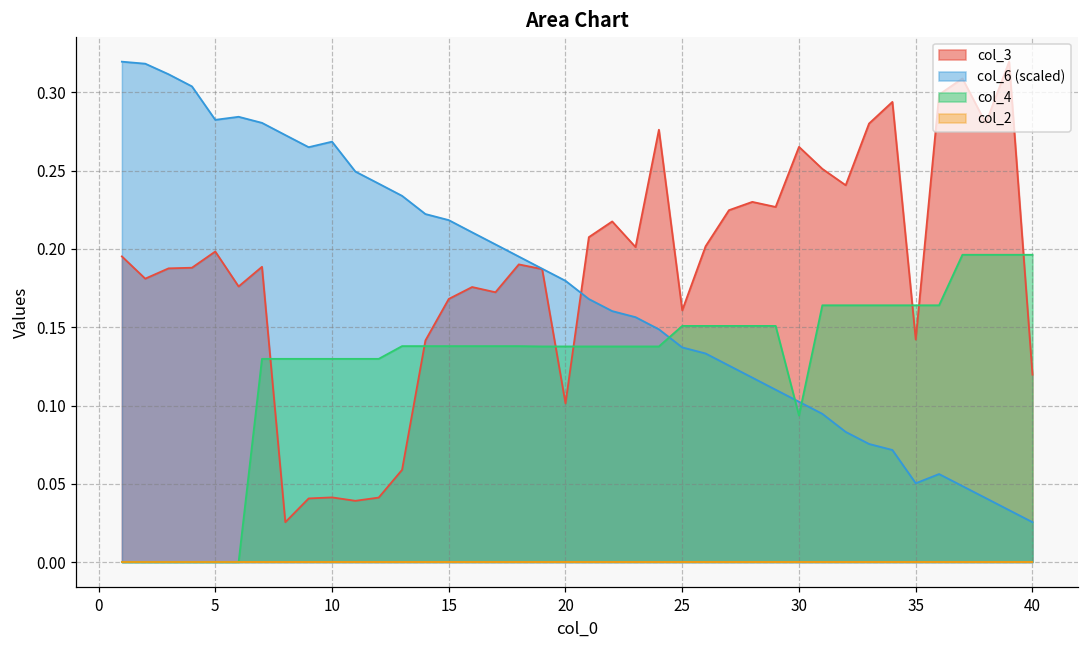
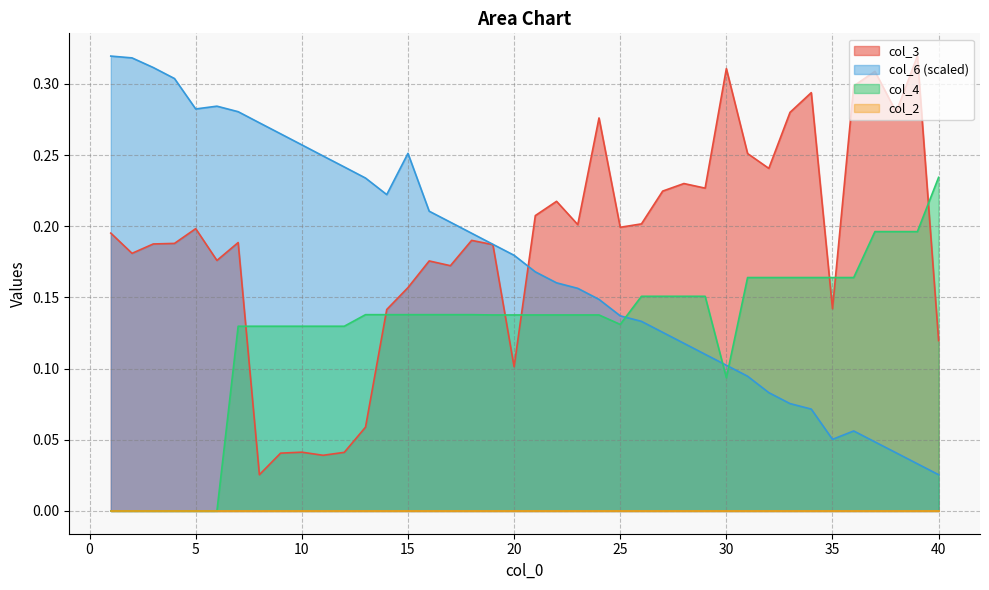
  {
    "col_3": {
      "5": 0.198,
      "10": 0.041,
-     "15": 0.168,
+     "15": 0.157,
      "20": 0.101,
-     "25": 0.161,
-     "30": 0.265,
+     "25": 0.199,
+     "30": 0.311,
      "35": 0.142,
      "40": 0.120
    },
    "col_6 (scaled)": {
      "5": 0.282,
-     "10": 0.269,
-     "15": 0.218,
+     "10": 0.257,
+     "15": 0.251,
      "20": 0.180,
      "25": 0.137,
      "30": 0.102,
      "35": 0.050,
      "40": 0.025
    },
    "col_4": {
      "10": 0.130,
      "15": 0.138,
      "20": 0.138,
-     "25": 0.151,
+     "25": 0.131,
      "30": 0.094,
      "35": 0.164,
-     "40": 0.196
+     "40": 0.234
    },
    "col_2": {
      "10": 0.000,
      "15": 0.000,
      "20": 0.000,
      "25": 0.000,
      "30": 0.000,
      "35": 0.000,
      "40": 0.000
    }
  }
